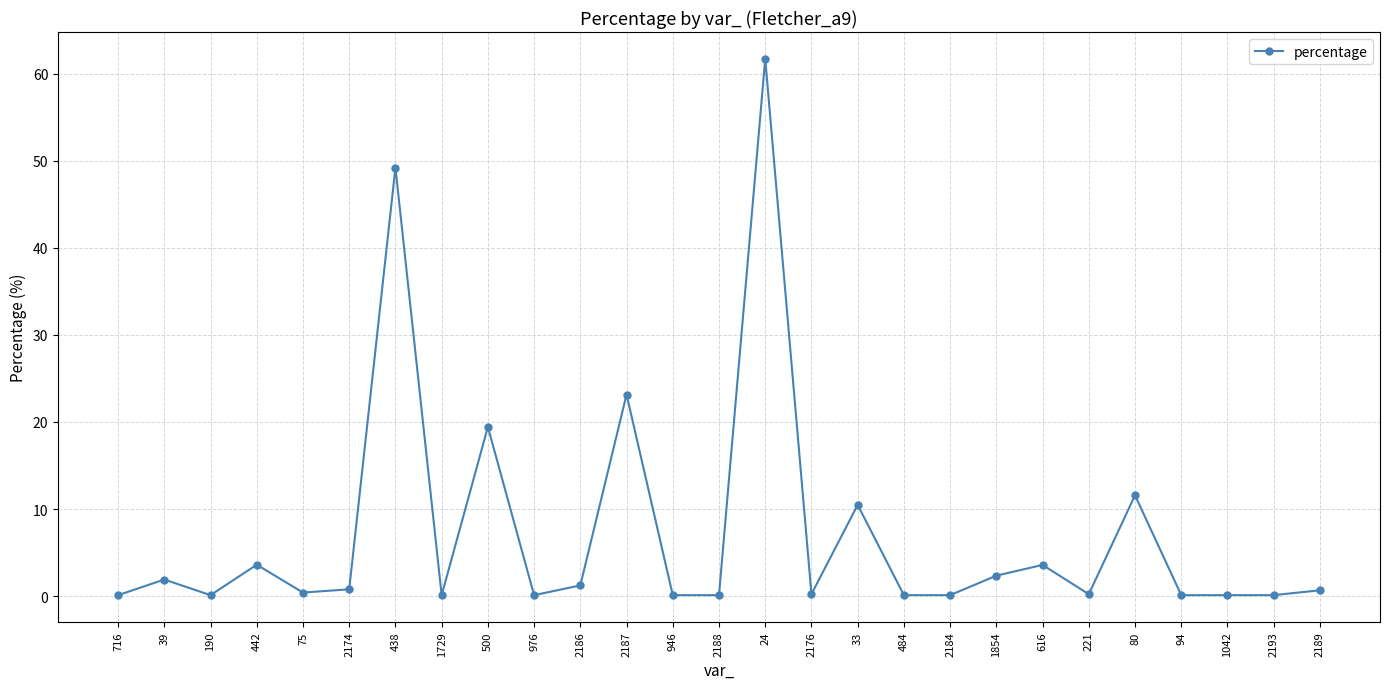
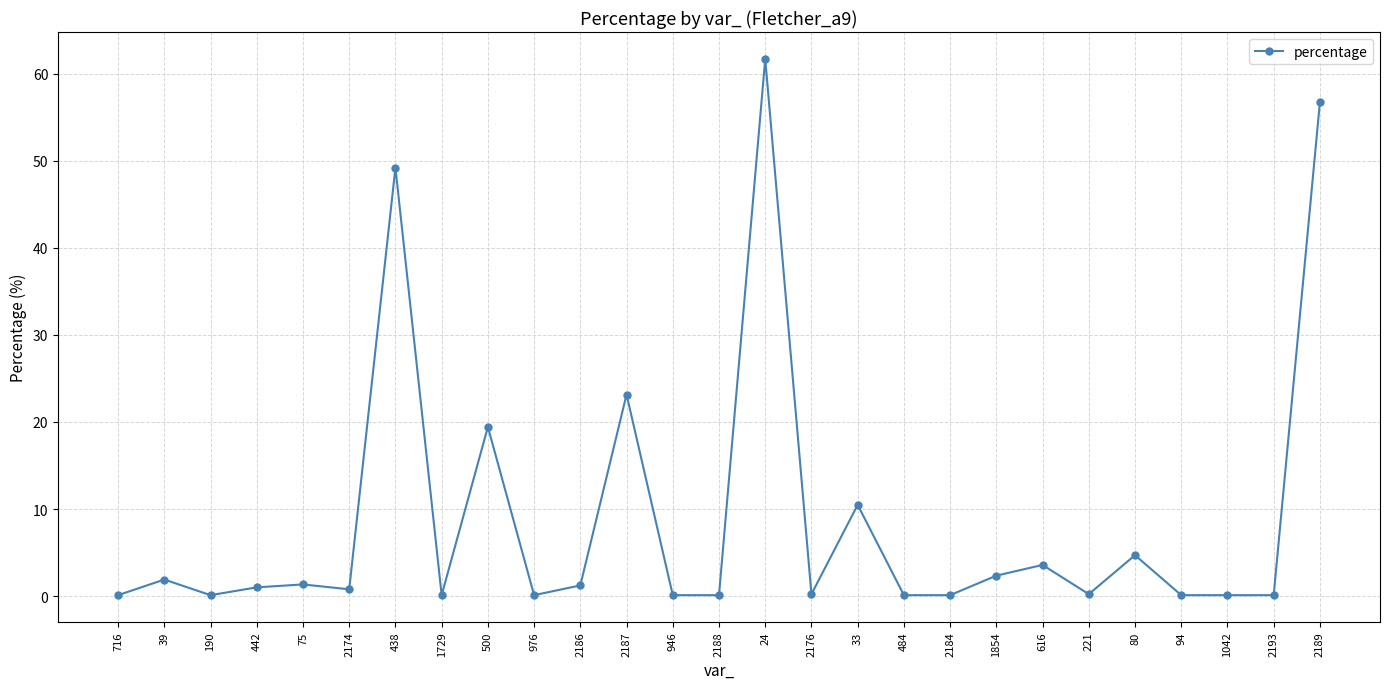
  {
    "716": 0,
    "39": 2,
    "190": 0,
-   "442": 4,
-   "75": 0,
+   "442": 1,
+   "75": 1,
    "2174": 1,
    "438": 49,
    "1729": 0,
    "500": 19,
    "976": 0,
    "2186": 1,
    "2187": 23,
    "946": 0,
    "2188": 0,
    "24": 62,
    "2176": 0,
    "33": 10,
    "484": 0,
    "2184": 0,
    "1854": 2,
    "616": 4,
    "221": 0,
-   "80": 12,
+   "80": 5,
    "94": 0,
    "1042": 0,
    "2193": 0,
-   "2189": 1
+   "2189": 57
  }
